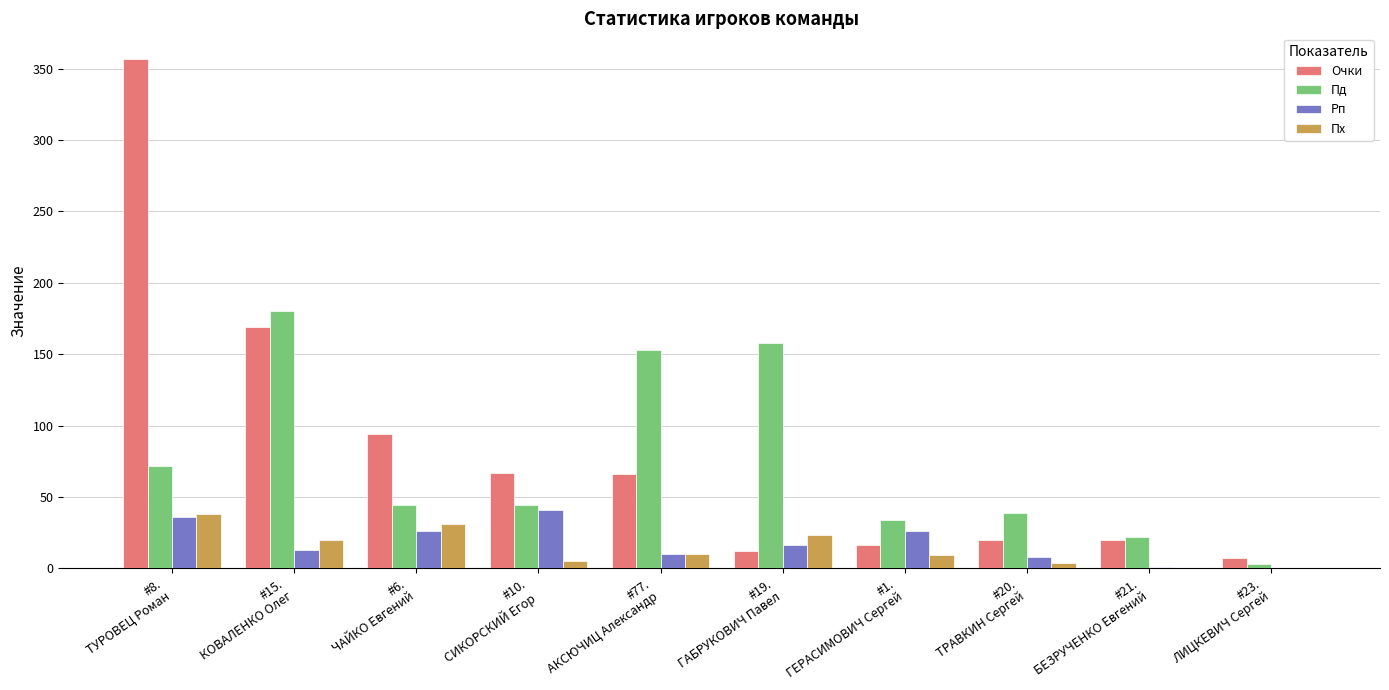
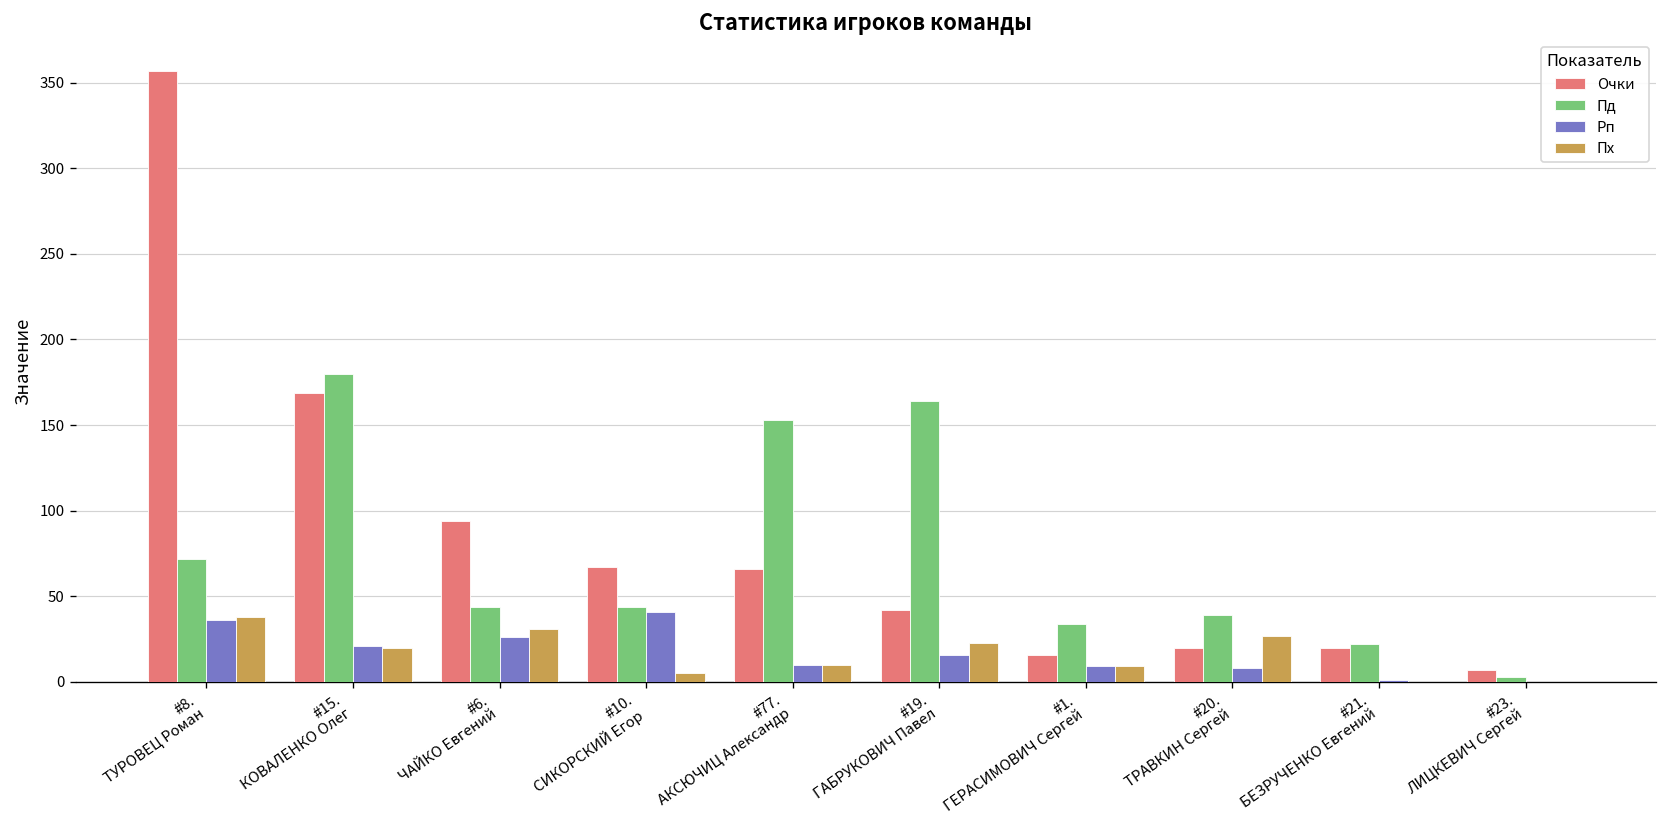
  {
    "Очки": {
      "#8. ТУРОВЕЦ Роман": 357,
      "#15. КОВАЛЕНКО Олег": 169,
      "#6. ЧАЙКО Евгений": 94,
      "#10. СИКОРСКИЙ Егор": 67,
      "#77. АКСЮЧИЦ Александр": 66,
-     "#19. ГАБРУКОВИЧ Павел": 12,
+     "#19. ГАБРУКОВИЧ Павел": 42,
      "#1. ГЕРАСИМОВИЧ Сергей": 16,
      "#20. ТРАВКИН Сергей": 20,
      "#21. БЕЗРУЧЕНКО Евгений": 20,
      "#23. ЛИЦКЕВИЧ Сергей": 7
    },
    "Пд": {
      "#8. ТУРОВЕЦ Роман": 72,
      "#15. КОВАЛЕНКО Олег": 180,
      "#6. ЧАЙКО Евгений": 44,
      "#10. СИКОРСКИЙ Егор": 44,
      "#77. АКСЮЧИЦ Александр": 153,
-     "#19. ГАБРУКОВИЧ Павел": 158,
+     "#19. ГАБРУКОВИЧ Павел": 164,
      "#1. ГЕРАСИМОВИЧ Сергей": 34,
      "#20. ТРАВКИН Сергей": 39,
      "#21. БЕЗРУЧЕНКО Евгений": 22,
      "#23. ЛИЦКЕВИЧ Сергей": 3
    },
    "Рп": {
      "#8. ТУРОВЕЦ Роман": 36,
-     "#15. КОВАЛЕНКО Олег": 13,
+     "#15. КОВАЛЕНКО Олег": 21,
      "#6. ЧАЙКО Евгений": 26,
      "#10. СИКОРСКИЙ Егор": 41,
      "#77. АКСЮЧИЦ Александр": 10,
      "#19. ГАБРУКОВИЧ Павел": 16,
-     "#1. ГЕРАСИМОВИЧ Сергей": 26,
+     "#1. ГЕРАСИМОВИЧ Сергей": 9,
      "#20. ТРАВКИН Сергей": 8,
      "#23. ЛИЦКЕВИЧ Сергей": 0
    },
    "Пх": {
      "#8. ТУРОВЕЦ Роман": 38,
      "#15. КОВАЛЕНКО Олег": 20,
      "#6. ЧАЙКО Евгений": 31,
      "#10. СИКОРСКИЙ Егор": 5,
      "#77. АКСЮЧИЦ Александр": 10,
      "#19. ГАБРУКОВИЧ Павел": 23,
      "#1. ГЕРАСИМОВИЧ Сергей": 9,
-     "#20. ТРАВКИН Сергей": 4,
+     "#20. ТРАВКИН Сергей": 27,
      "#21. БЕЗРУЧЕНКО Евгений": 0,
      "#23. ЛИЦКЕВИЧ Сергей": 0
    }
  }
